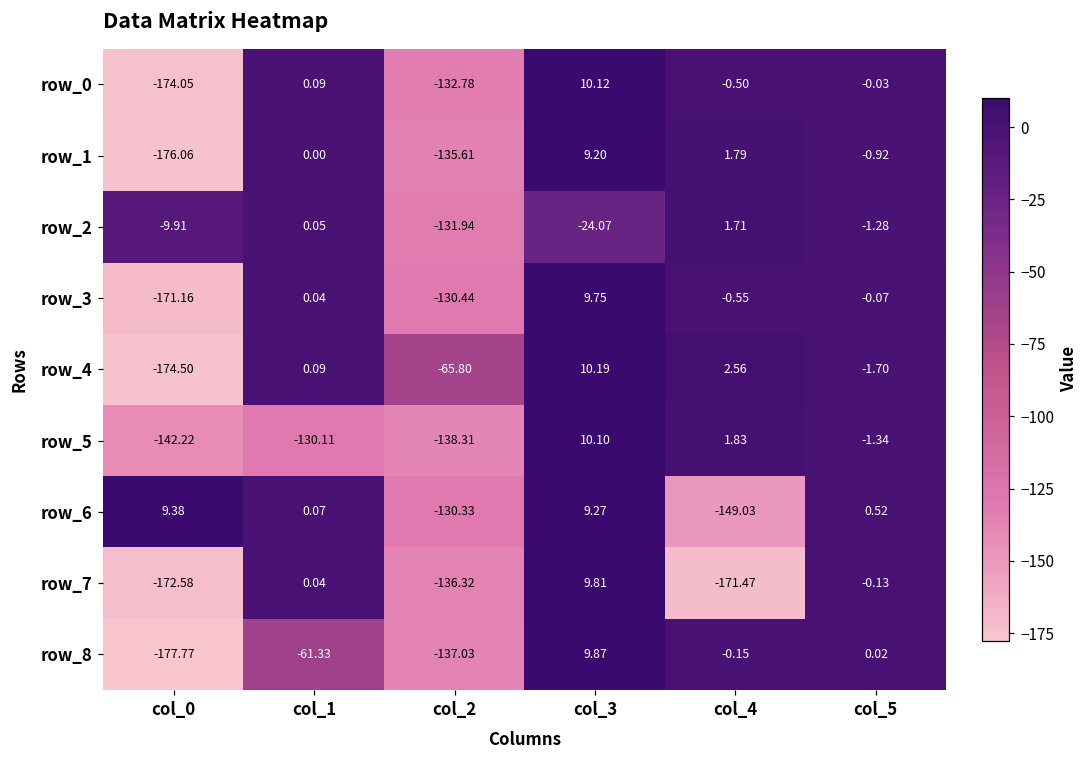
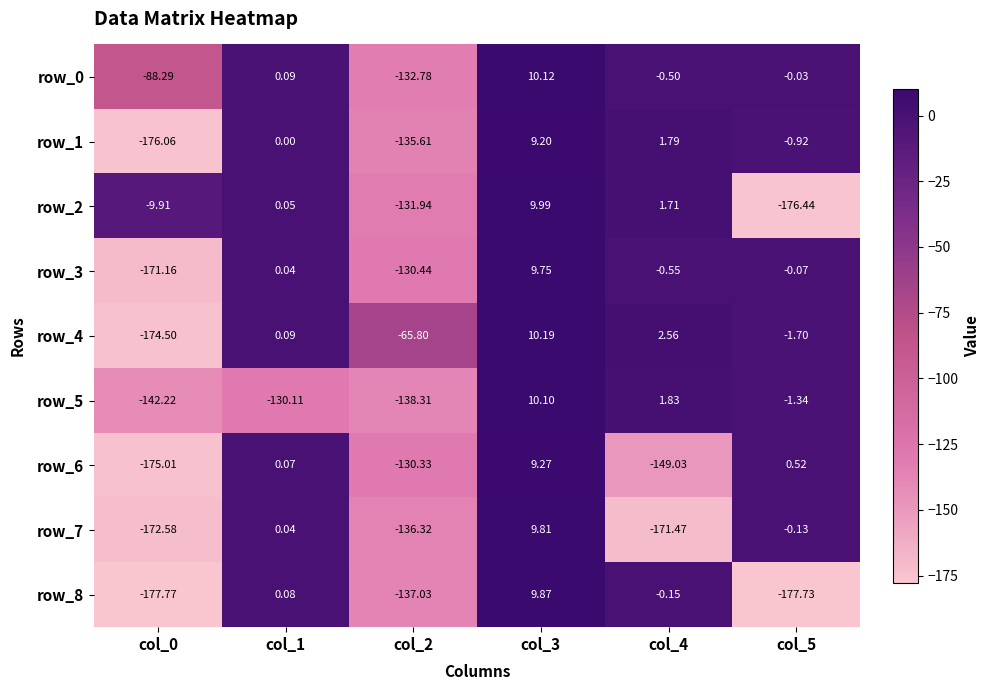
  {
    "row_0": {
-     "col_0": -174.05,
+     "col_0": -88.29,
      "col_1": 0.09,
      "col_2": -132.78,
      "col_3": 10.12,
      "col_4": -0.50,
      "col_5": -0.03
    },
    "row_1": {
      "col_0": -176.06,
      "col_1": 0.00,
      "col_2": -135.61,
      "col_3": 9.20,
      "col_4": 1.79,
      "col_5": -0.92
    },
    "row_2": {
      "col_0": -9.91,
      "col_1": 0.05,
      "col_2": -131.94,
-     "col_3": -24.07,
+     "col_3": 9.99,
      "col_4": 1.71,
-     "col_5": -1.28
+     "col_5": -176.44
    },
    "row_3": {
      "col_0": -171.16,
      "col_1": 0.04,
      "col_2": -130.44,
      "col_3": 9.75,
      "col_4": -0.55,
      "col_5": -0.07
    },
    "row_4": {
      "col_0": -174.50,
      "col_1": 0.09,
      "col_2": -65.80,
      "col_3": 10.19,
      "col_4": 2.56,
      "col_5": -1.70
    },
    "row_5": {
      "col_0": -142.22,
      "col_1": -130.11,
      "col_2": -138.31,
      "col_3": 10.10,
      "col_4": 1.83,
      "col_5": -1.34
    },
    "row_6": {
-     "col_0": 9.38,
+     "col_0": -175.01,
      "col_1": 0.07,
      "col_2": -130.33,
      "col_3": 9.27,
      "col_4": -149.03,
      "col_5": 0.52
    },
    "row_7": {
      "col_0": -172.58,
      "col_1": 0.04,
      "col_2": -136.32,
      "col_3": 9.81,
      "col_4": -171.47,
      "col_5": -0.13
    },
    "row_8": {
      "col_0": -177.77,
-     "col_1": -61.33,
+     "col_1": 0.08,
      "col_2": -137.03,
      "col_3": 9.87,
      "col_4": -0.15,
-     "col_5": 0.02
+     "col_5": -177.73
    }
  }
